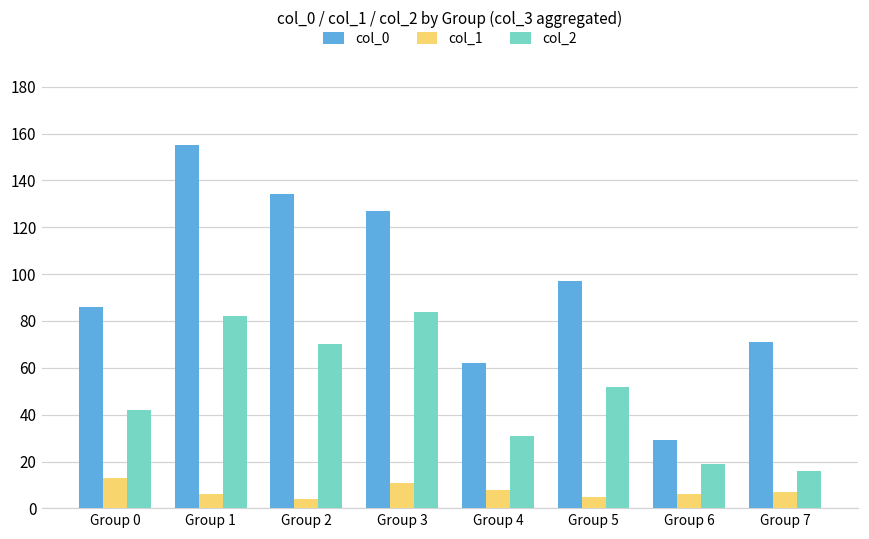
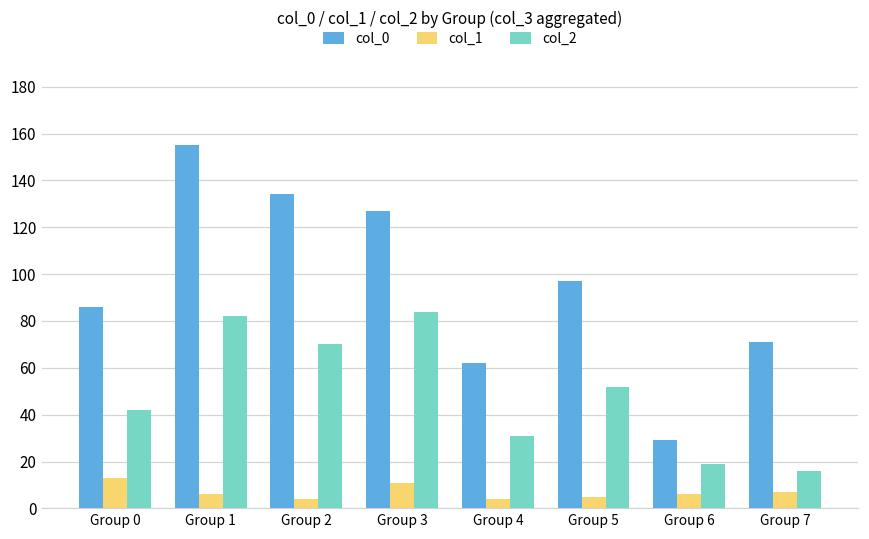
  {
    "col_1": {
      "Group 0": 13,
      "Group 1": 6,
      "Group 2": 4,
      "Group 3": 11,
-     "Group 4": 8,
+     "Group 4": 4,
      "Group 5": 5,
      "Group 6": 6,
      "Group 7": 7
    }
  }
